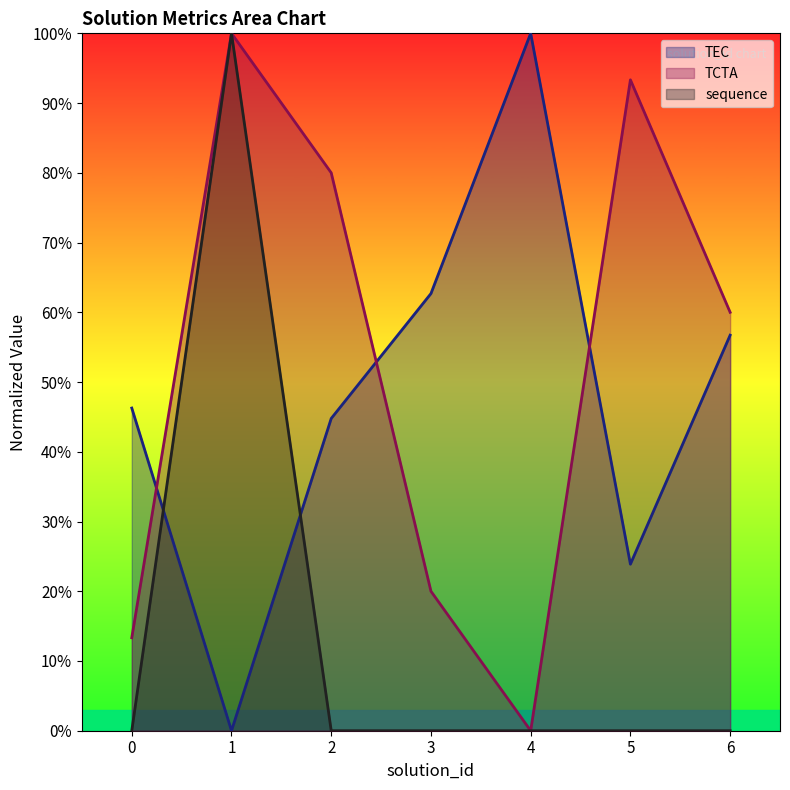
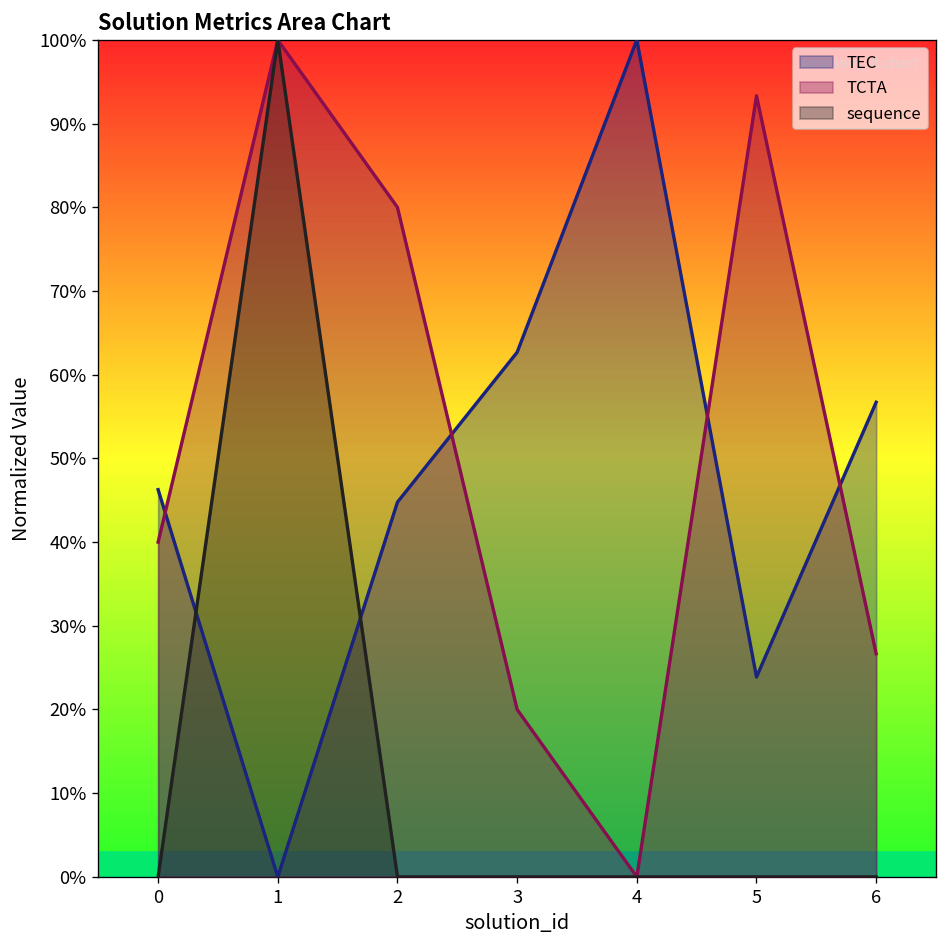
  {
    "TCTA": {
-     "0": "13%",
+     "0": "40%",
      "2": "80%",
      "3": "20%",
      "5": "93%",
-     "6": "60%"
+     "6": "27%"
    }
  }
